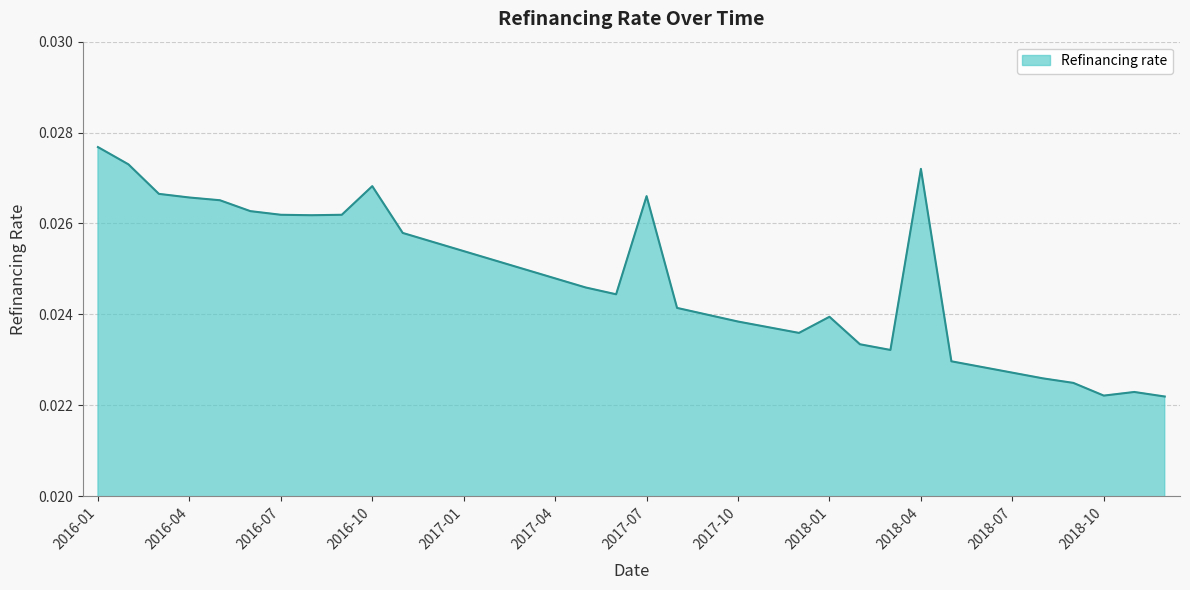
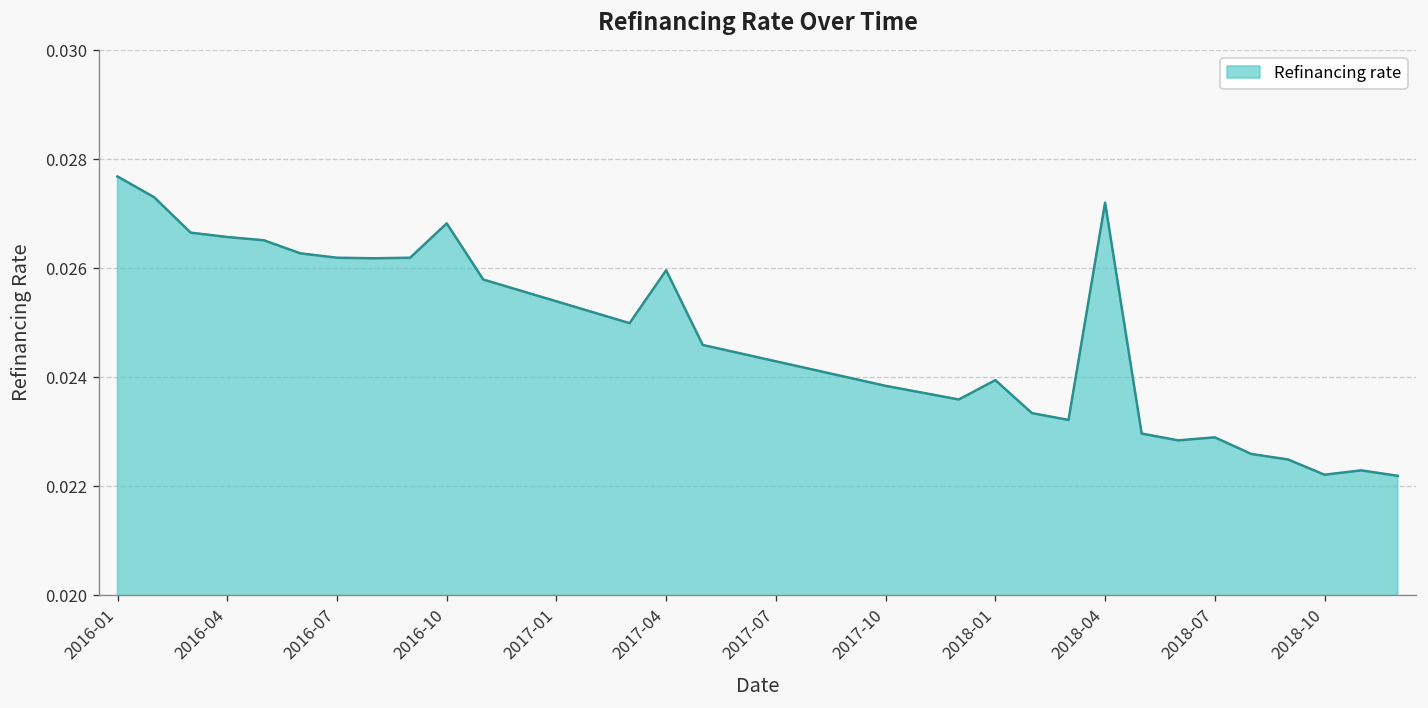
  {
    "2016-01": 0.0277,
    "2016-04": 0.0266,
    "2016-07": 0.0262,
    "2016-10": 0.0268,
    "2017-01": 0.0254,
-   "2017-04": 0.0248,
-   "2017-07": 0.0266,
+   "2017-04": 0.0260,
+   "2017-07": 0.0243,
    "2017-10": 0.0238,
    "2018-01": 0.0239,
    "2018-04": 0.0272,
-   "2018-07": 0.0227,
+   "2018-07": 0.0229,
    "2018-10": 0.0222
  }
